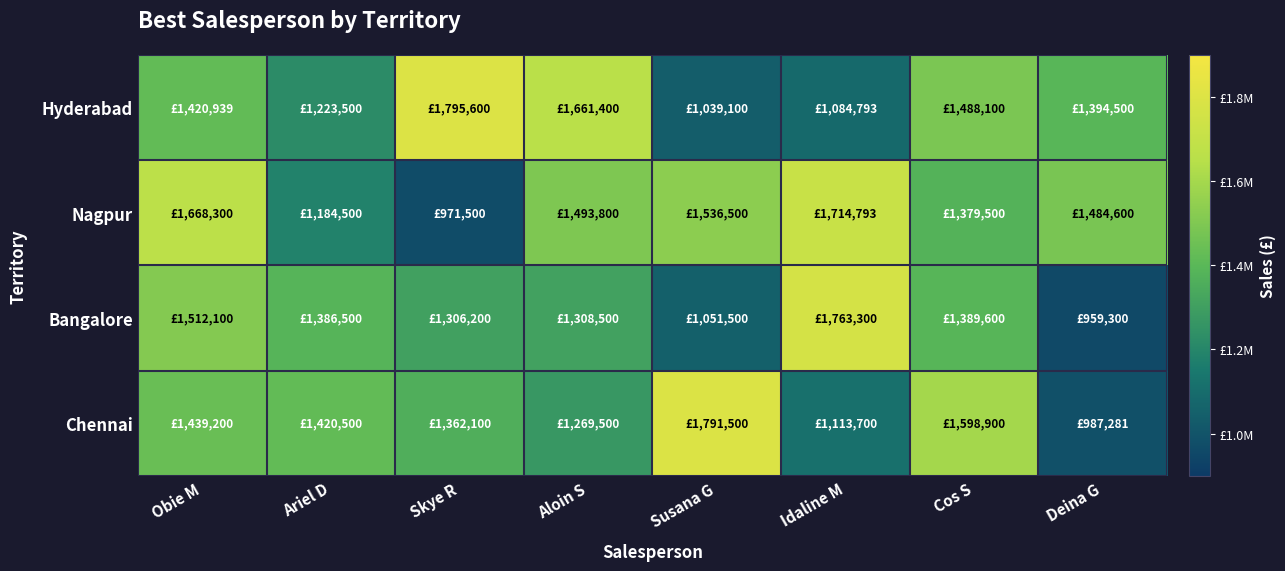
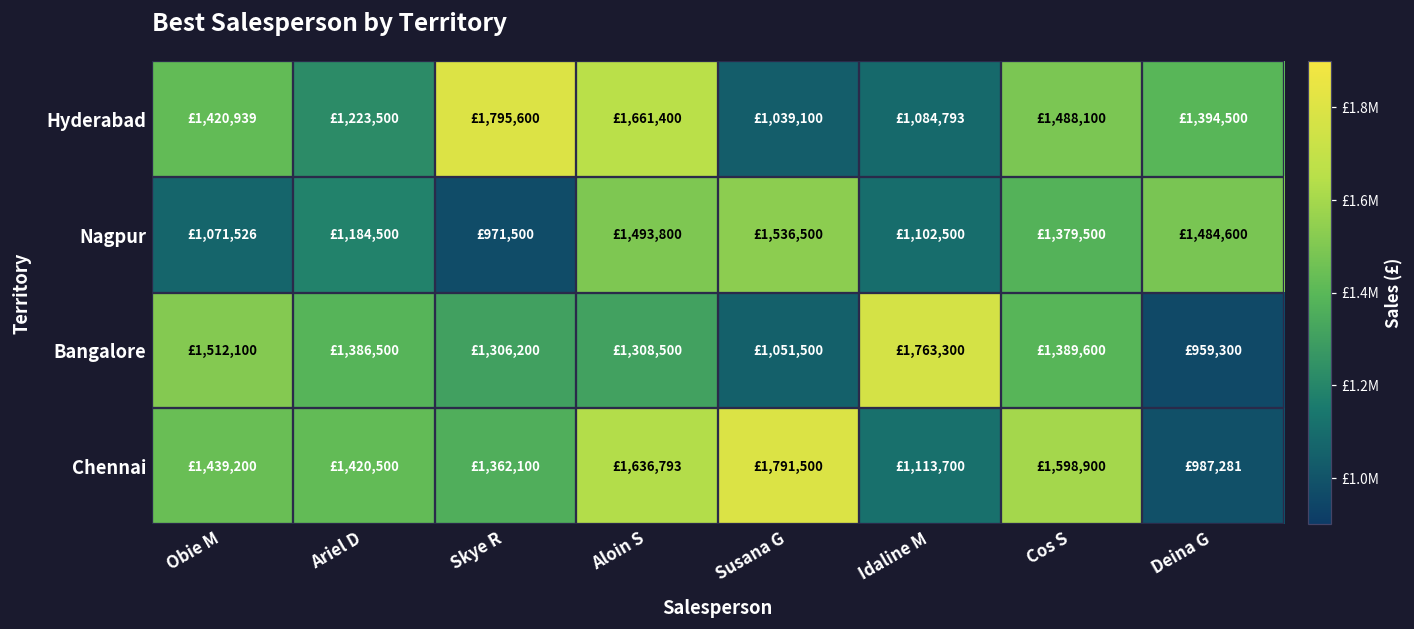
  {
    "Hyderabad": {
      "Obie M": "£1,420,939",
      "Ariel D": "£1,223,500",
      "Skye R": "£1,795,600",
      "Aloin S": "£1,661,400",
      "Susana G": "£1,039,100",
      "Idaline M": "£1,084,793",
      "Cos S": "£1,488,100",
      "Deina G": "£1,394,500"
    },
    "Nagpur": {
-     "Obie M": "£1,668,300",
+     "Obie M": "£1,071,526",
      "Ariel D": "£1,184,500",
      "Skye R": "£971,500",
      "Aloin S": "£1,493,800",
      "Susana G": "£1,536,500",
-     "Idaline M": "£1,714,793",
+     "Idaline M": "£1,102,500",
      "Cos S": "£1,379,500",
      "Deina G": "£1,484,600"
    },
    "Bangalore": {
      "Obie M": "£1,512,100",
      "Ariel D": "£1,386,500",
      "Skye R": "£1,306,200",
      "Aloin S": "£1,308,500",
      "Susana G": "£1,051,500",
      "Idaline M": "£1,763,300",
      "Cos S": "£1,389,600",
      "Deina G": "£959,300"
    },
    "Chennai": {
      "Obie M": "£1,439,200",
      "Ariel D": "£1,420,500",
      "Skye R": "£1,362,100",
-     "Aloin S": "£1,269,500",
+     "Aloin S": "£1,636,793",
      "Susana G": "£1,791,500",
      "Idaline M": "£1,113,700",
      "Cos S": "£1,598,900",
      "Deina G": "£987,281"
    }
  }
